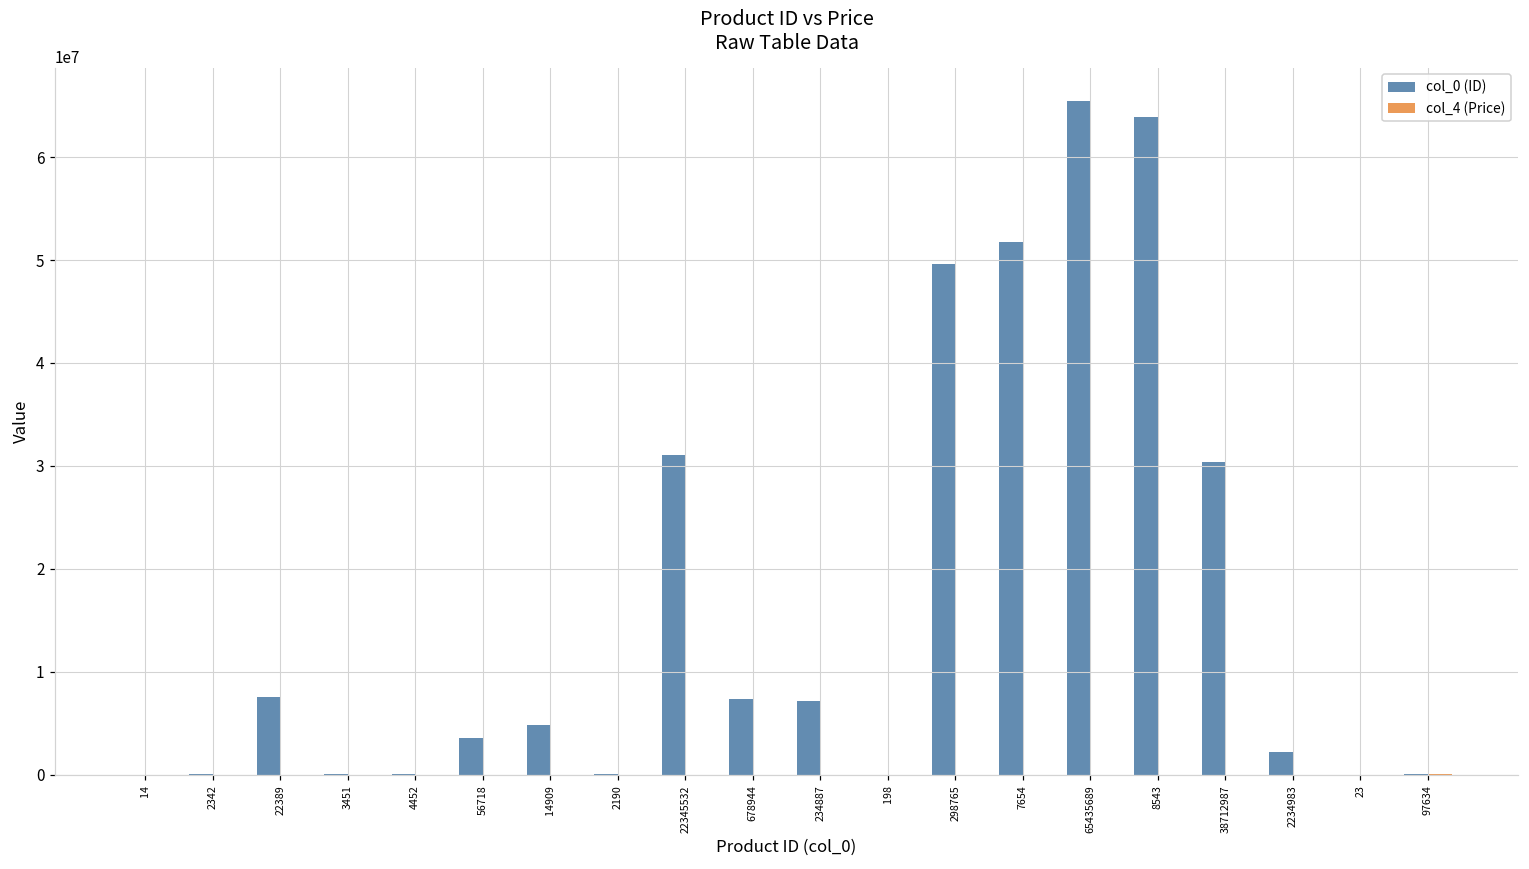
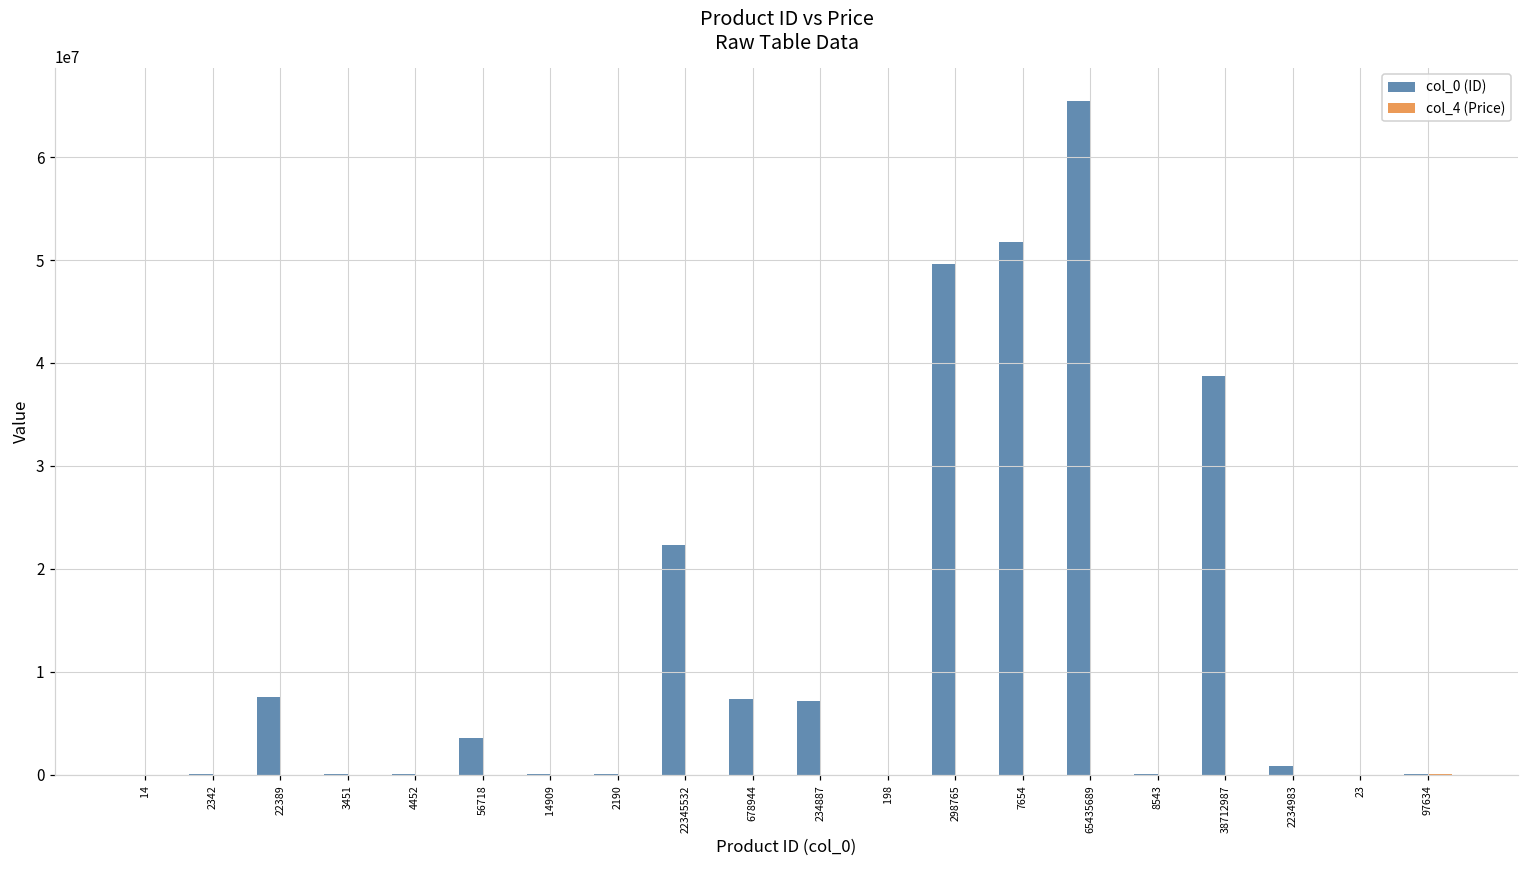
  {
    "col_0 (ID)": {
      "22389": 8000000,
      "56718": 4000000,
-     "14909": 5000000,
-     "22345532": 31000000,
+     "14909": 0,
+     "22345532": 22000000,
      "678944": 7000000,
      "234887": 7000000,
      "298765": 50000000,
      "7654": 52000000,
      "65435689": 65000000,
-     "8543": 64000000,
-     "38712987": 30000000,
-     "2234983": 2000000
+     "8543": 0,
+     "38712987": 39000000,
+     "2234983": 1000000
    }
  }
